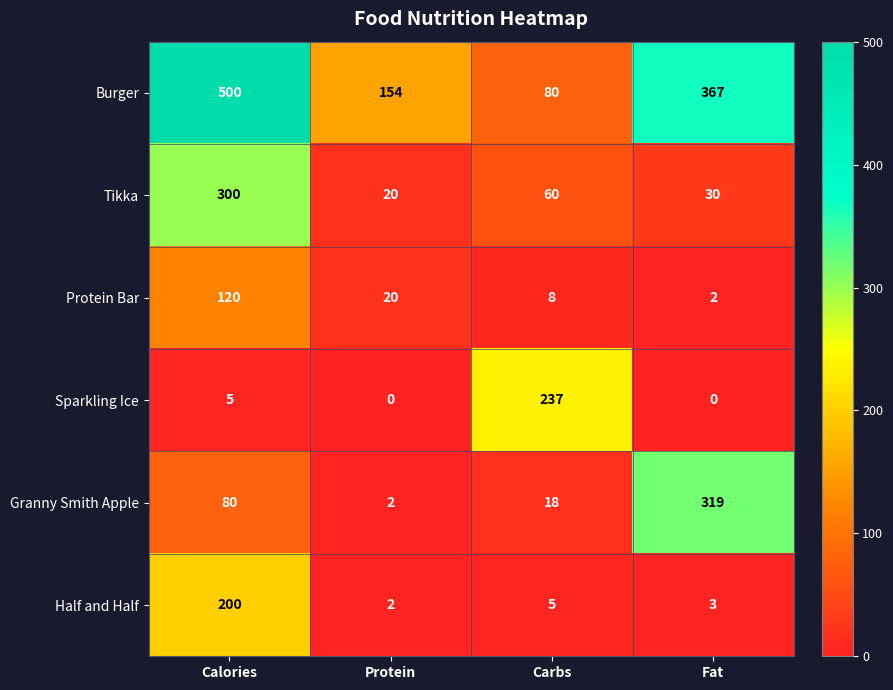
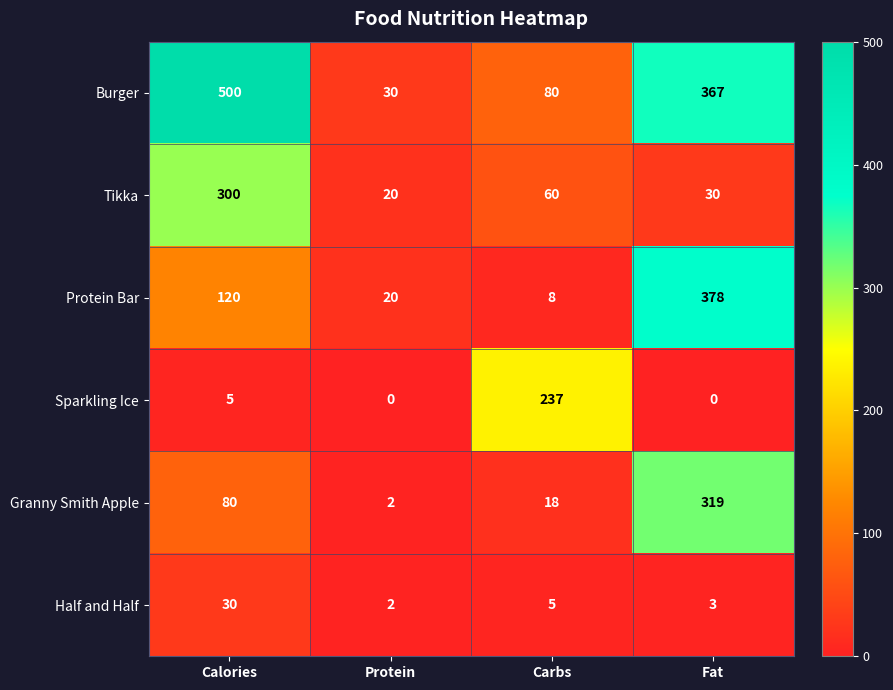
  {
    "Burger": {
      "Calories": 500,
-     "Protein": 154,
+     "Protein": 30,
      "Carbs": 80,
      "Fat": 367
    },
    "Tikka": {
      "Calories": 300,
      "Protein": 20,
      "Carbs": 60,
      "Fat": 30
    },
    "Protein Bar": {
      "Calories": 120,
      "Protein": 20,
      "Carbs": 8,
-     "Fat": 2
+     "Fat": 378
    },
    "Sparkling Ice": {
      "Calories": 5,
      "Protein": 0,
      "Carbs": 237,
      "Fat": 0
    },
    "Granny Smith Apple": {
      "Calories": 80,
      "Protein": 2,
      "Carbs": 18,
      "Fat": 319
    },
    "Half and Half": {
-     "Calories": 200,
+     "Calories": 30,
      "Protein": 2,
      "Carbs": 5,
      "Fat": 3
    }
  }
